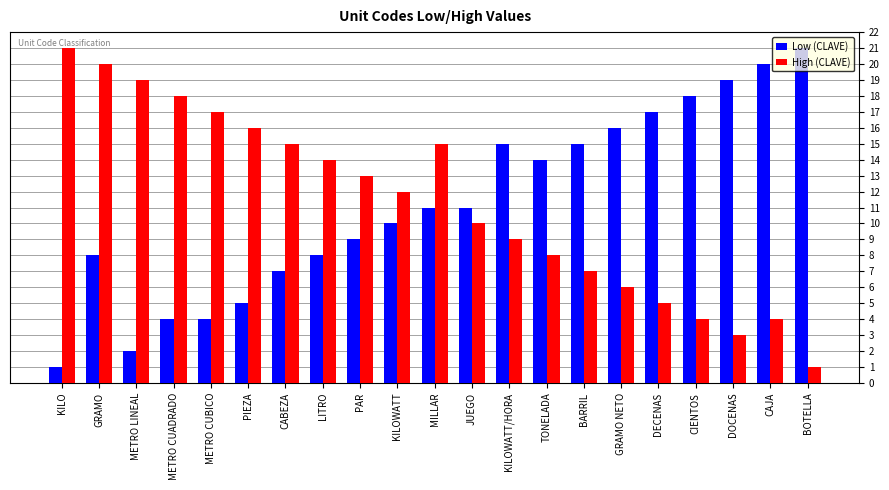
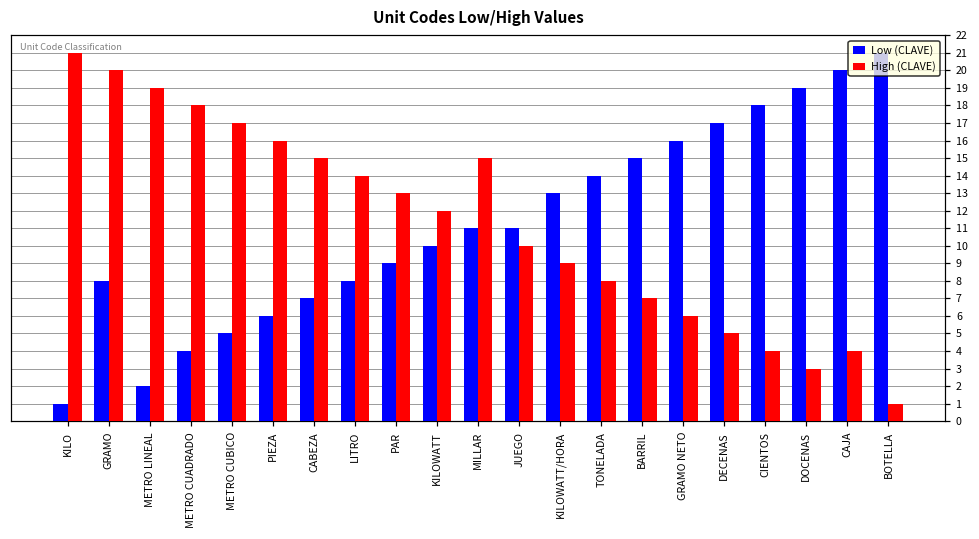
  {
    "Low (CLAVE)": {
      "KILO": 1,
      "GRAMO": 8,
      "METRO LINEAL": 2,
      "METRO CUADRADO": 4,
-     "METRO CUBICO": 4,
-     "PIEZA": 5,
+     "METRO CUBICO": 5,
+     "PIEZA": 6,
      "CABEZA": 7,
      "LITRO": 8,
      "PAR": 9,
      "KILOWATT": 10,
      "MILLAR": 11,
      "JUEGO": 11,
-     "KILOWATT/HORA": 15,
+     "KILOWATT/HORA": 13,
      "TONELADA": 14,
      "BARRIL": 15,
      "GRAMO NETO": 16,
      "DECENAS": 17,
      "CIENTOS": 18,
      "DOCENAS": 19,
      "CAJA": 20
    },
    "High (CLAVE)": {
      "KILO": 21,
      "GRAMO": 20,
      "METRO LINEAL": 19,
      "METRO CUADRADO": 18,
      "METRO CUBICO": 17,
      "PIEZA": 16,
      "CABEZA": 15,
      "LITRO": 14,
      "PAR": 13,
      "KILOWATT": 12,
      "MILLAR": 15,
      "JUEGO": 10,
      "KILOWATT/HORA": 9,
      "TONELADA": 8,
      "BARRIL": 7,
      "GRAMO NETO": 6,
      "DECENAS": 5,
      "CIENTOS": 4,
      "DOCENAS": 3,
      "CAJA": 4,
      "BOTELLA": 1
    }
  }
